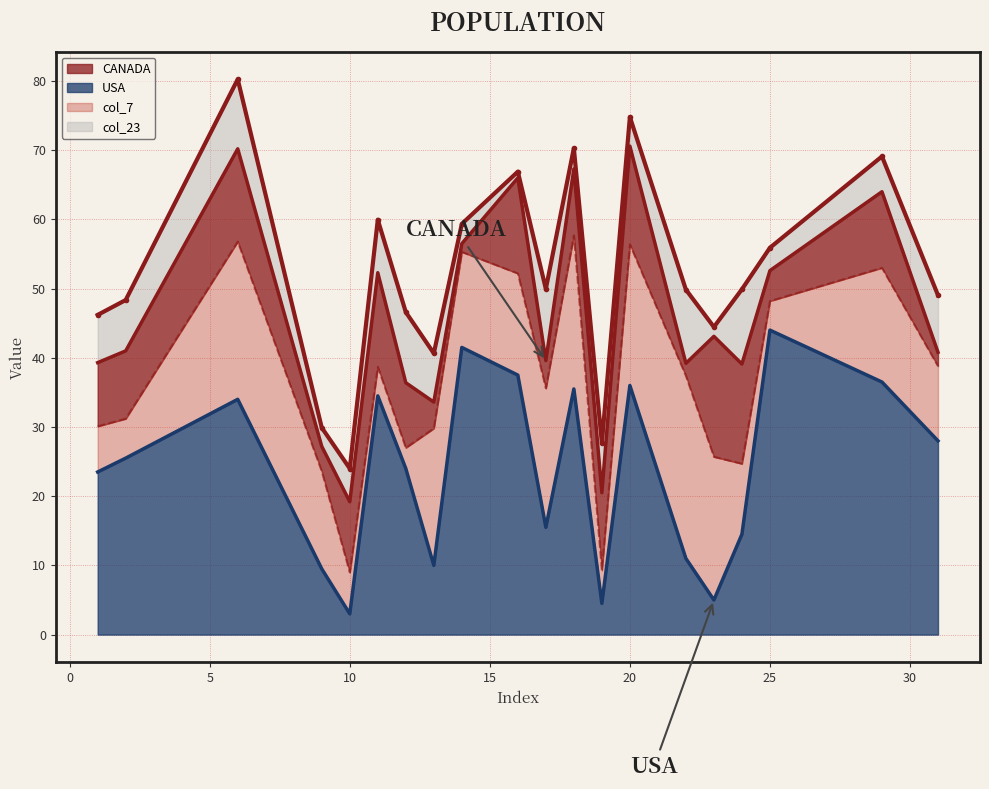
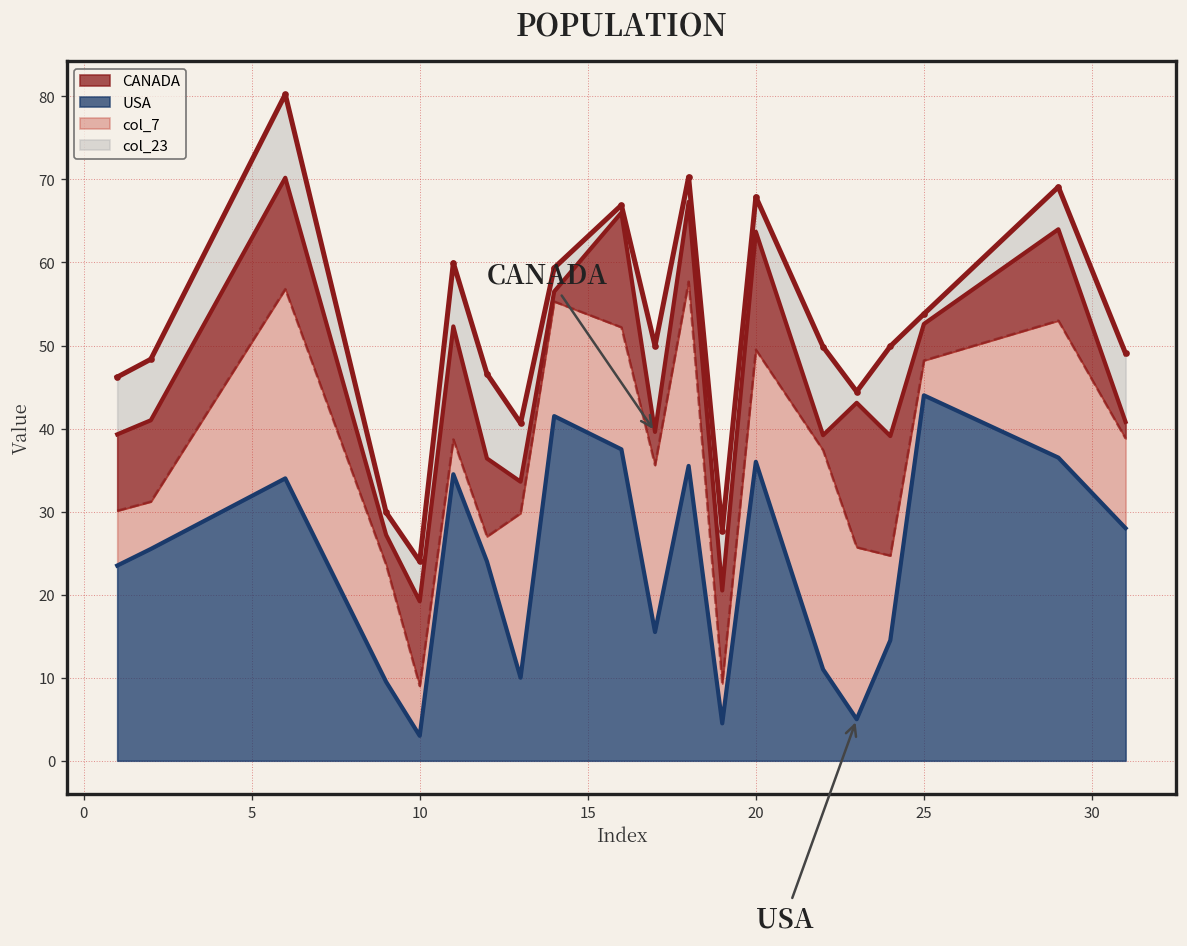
  {
    "CANADA": {
      "10": 10,
      "20": 14,
      "25": 4
    },
    "USA": {
      "10": 3,
      "20": 36,
      "25": 44
    },
    "col_7": {
      "10": 6,
-     "20": 20,
+     "20": 14,
      "25": 4
    },
    "col_23": {
      "10": 5,
      "20": 4,
-     "25": 3
+     "25": 1
    }
  }
